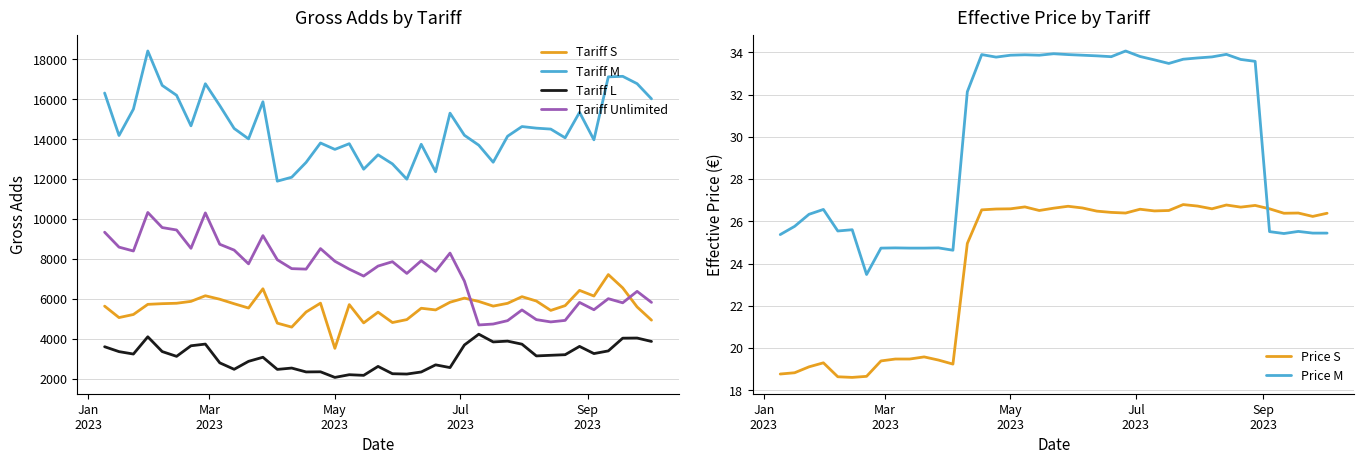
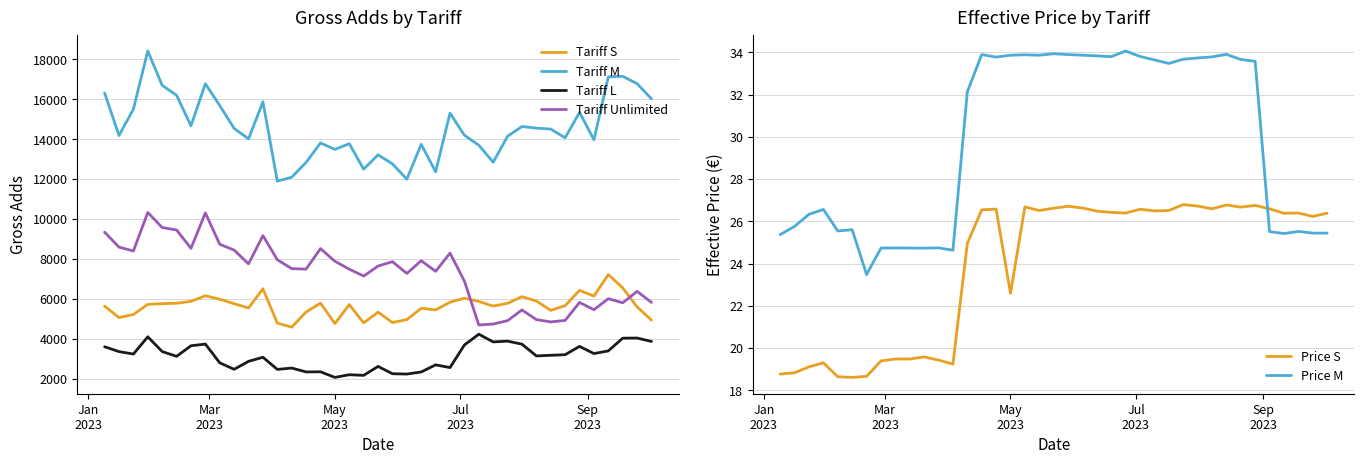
  {
    "Gross Adds by Tariff": {
      "Tariff S": {
-       "May 2023": 3500
+       "May 2023": 4800
      },
      "Tariff M": {
        "May 2023": 13500
      },
      "Tariff L": {
        "May 2023": 2100
      },
      "Tariff Unlimited": {
        "May 2023": 7900
      }
    },
    "Effective Price by Tariff": {
      "Price S": {
-       "May 2023": 26.6
+       "May 2023": 22.6
      },
      "Price M": {
        "May 2023": 33.9
      }
    }
  }
